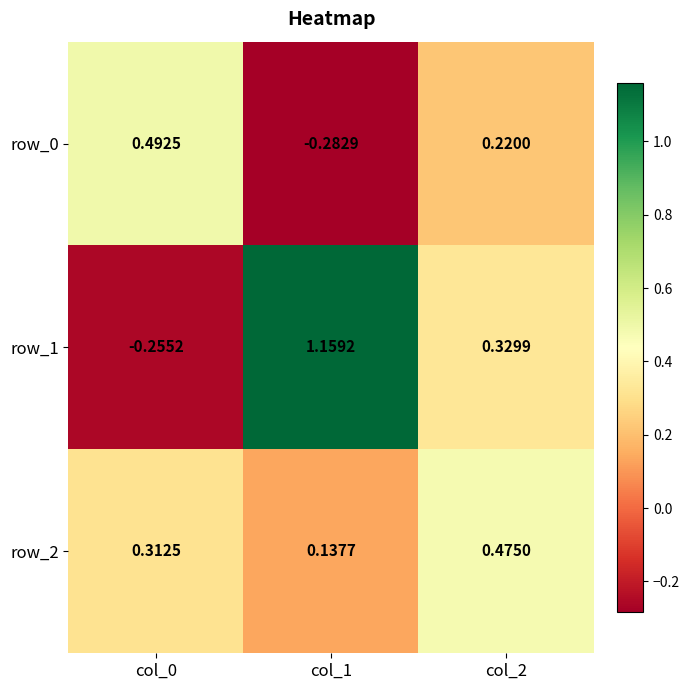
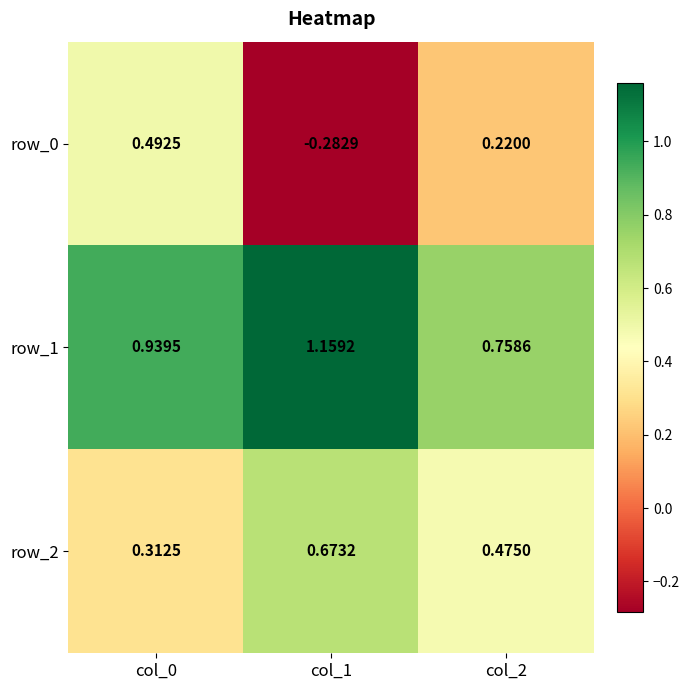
  {
    "row_0": {
      "col_0": 0.4925,
      "col_1": -0.2829,
      "col_2": 0.2200
    },
    "row_1": {
-     "col_0": -0.2552,
+     "col_0": 0.9395,
      "col_1": 1.1592,
-     "col_2": 0.3299
+     "col_2": 0.7586
    },
    "row_2": {
      "col_0": 0.3125,
-     "col_1": 0.1377,
+     "col_1": 0.6732,
      "col_2": 0.4750
    }
  }
